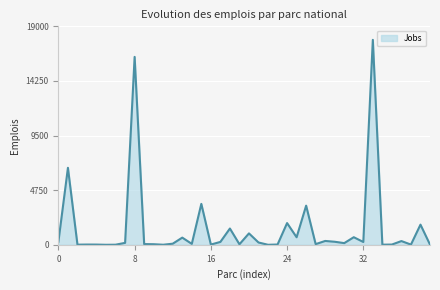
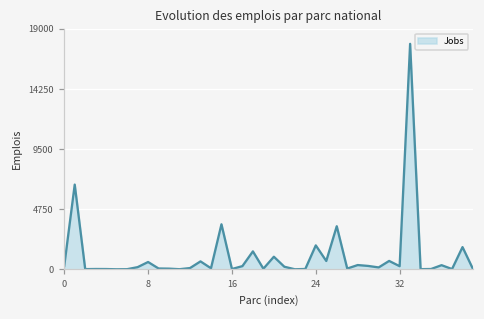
  {
    "0": 300,
-   "8": 16300,
+   "8": 600,
    "16": 0,
    "24": 1900,
    "32": 200
  }
